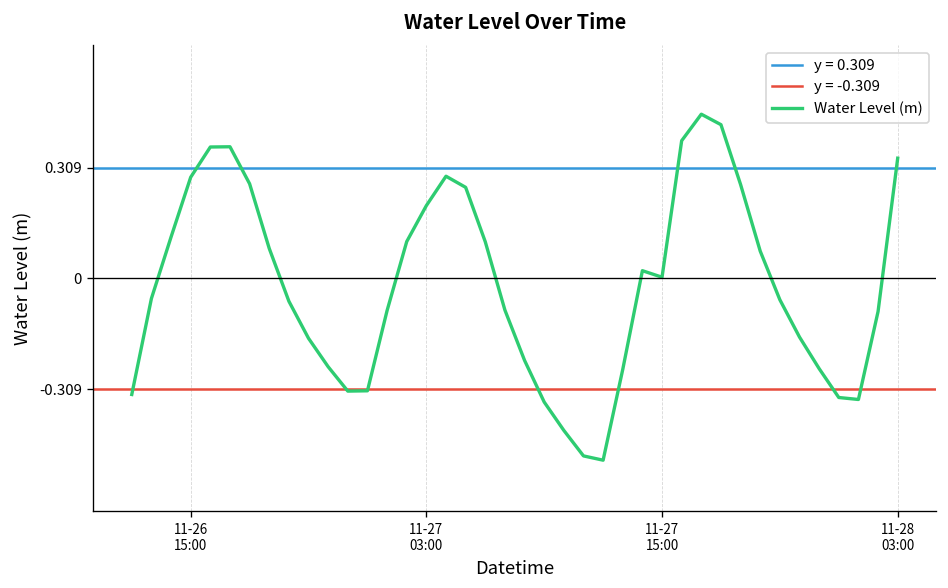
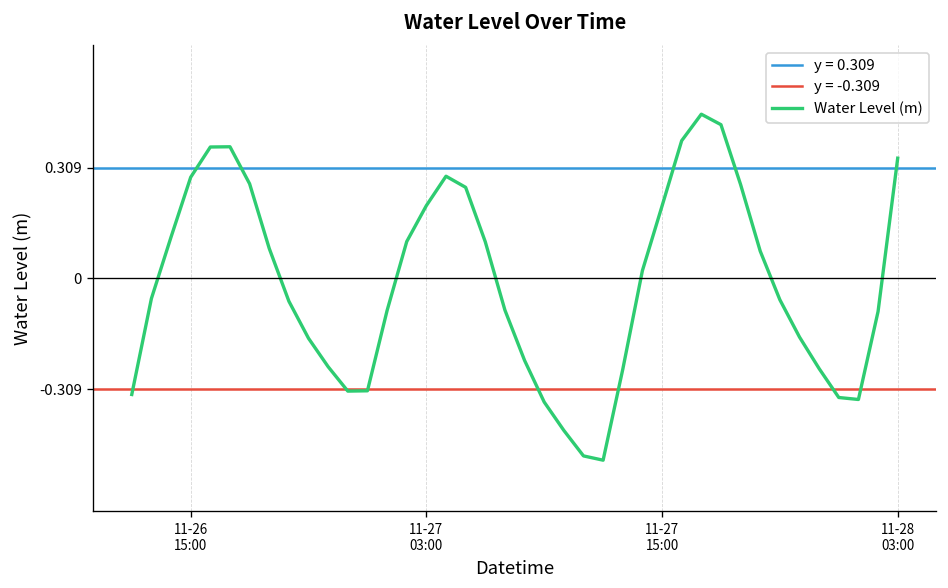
  {
    "11-26 15:00": 0.28,
    "11-27 03:00": 0.20,
-   "11-27 15:00": 0.00,
+   "11-27 15:00": 0.20,
    "11-28 03:00": 0.34
  }
